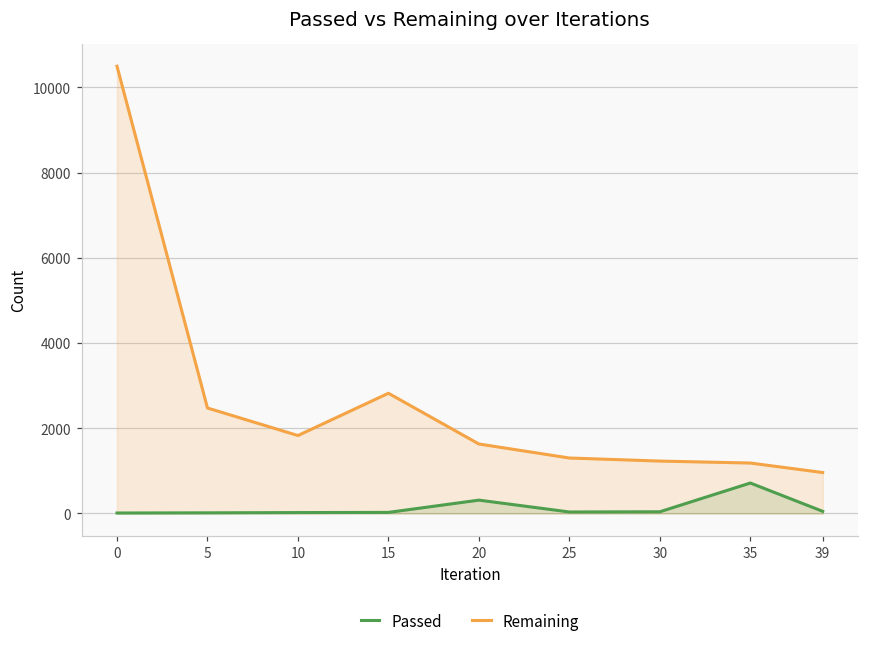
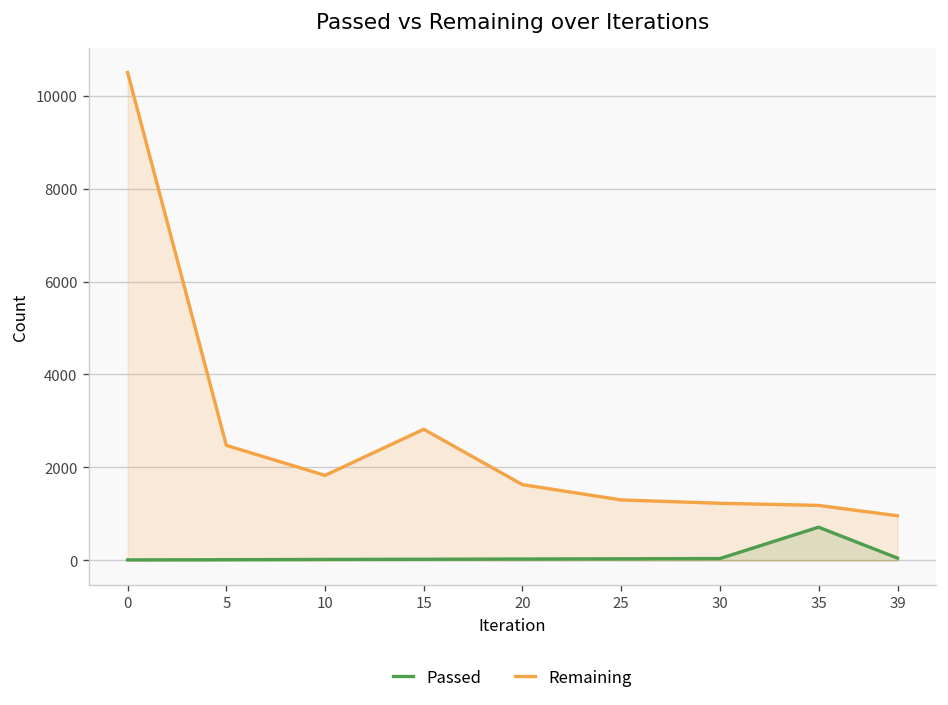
  {
    "Passed": {
      "0": 0,
      "5": 0,
      "10": 0,
      "15": 0,
-     "20": 300,
+     "20": 0,
      "25": 0,
      "30": 0,
      "35": 700,
      "39": 0
    },
    "Remaining": {
      "0": 10500,
      "5": 2500,
      "10": 1800,
      "15": 2800,
      "20": 1600,
      "25": 1300,
      "30": 1200,
      "35": 1200,
      "39": 1000
    }
  }
